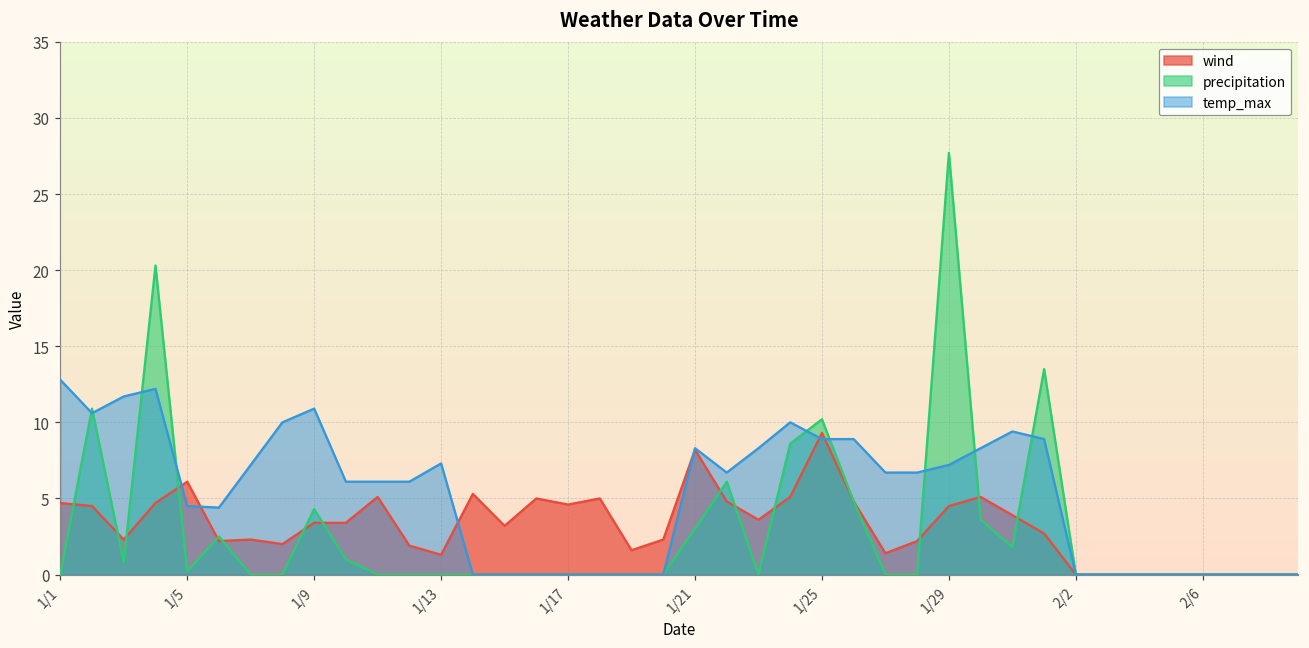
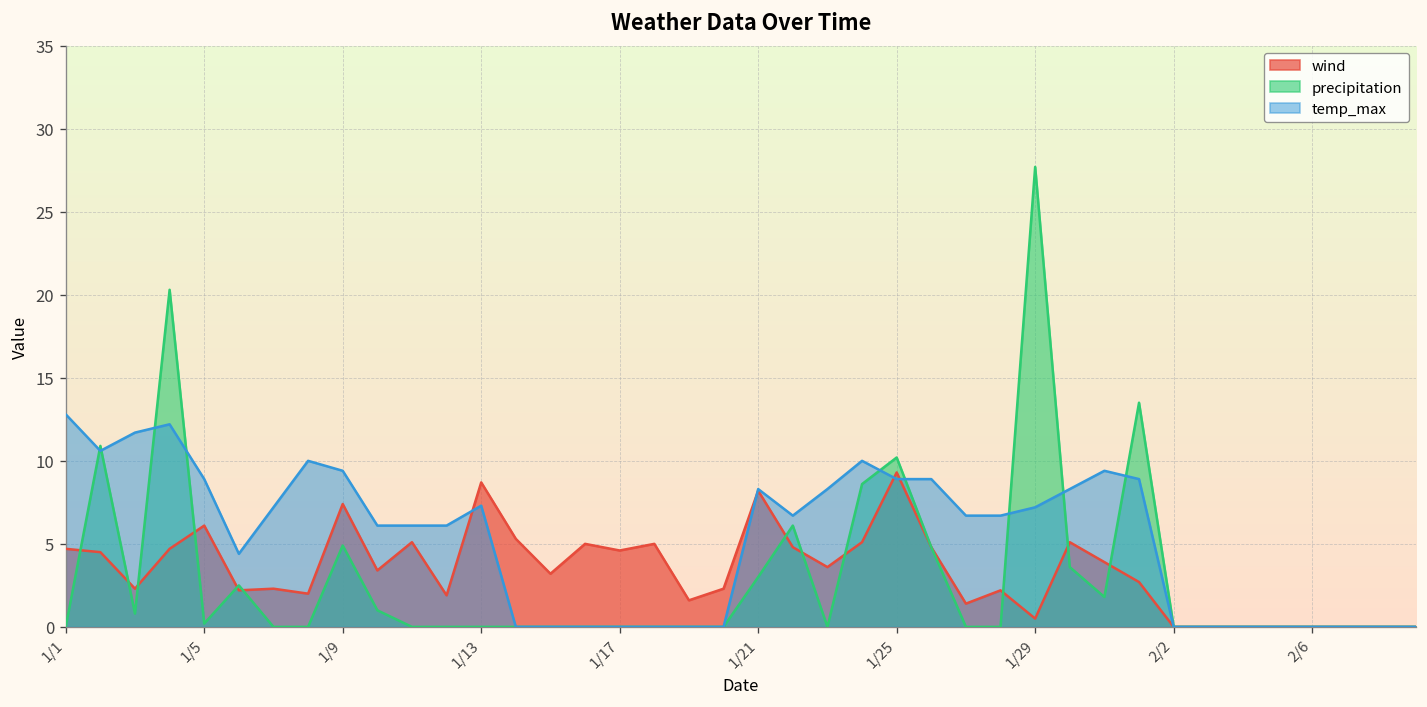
  {
    "wind": {
      "1/1": 4.7,
      "1/5": 6.1,
-     "1/9": 3.4,
-     "1/13": 1.3,
+     "1/9": 7.4,
+     "1/13": 8.7,
      "1/17": 4.6,
      "1/25": 9.3,
-     "1/29": 4.5
+     "1/29": 0.5
    },
    "precipitation": {
      "1/1": 0.0,
      "1/5": 0.2,
-     "1/9": 4.3,
+     "1/9": 4.9,
      "1/13": 0.0,
      "1/21": 3.0,
      "1/25": 10.2,
      "1/29": 27.7
    },
    "temp_max": {
      "1/1": 12.8,
-     "1/5": 4.5,
-     "1/9": 10.9,
+     "1/5": 8.9,
+     "1/9": 9.4,
      "1/13": 7.3,
      "1/25": 8.9,
      "1/29": 7.2
    }
  }
